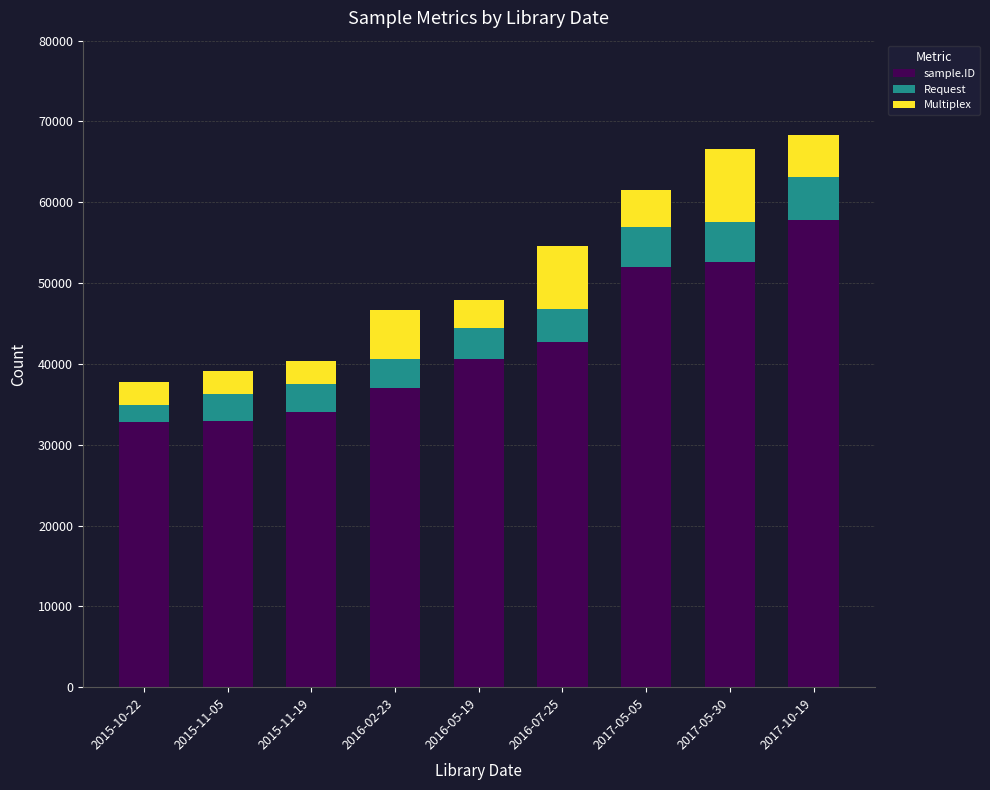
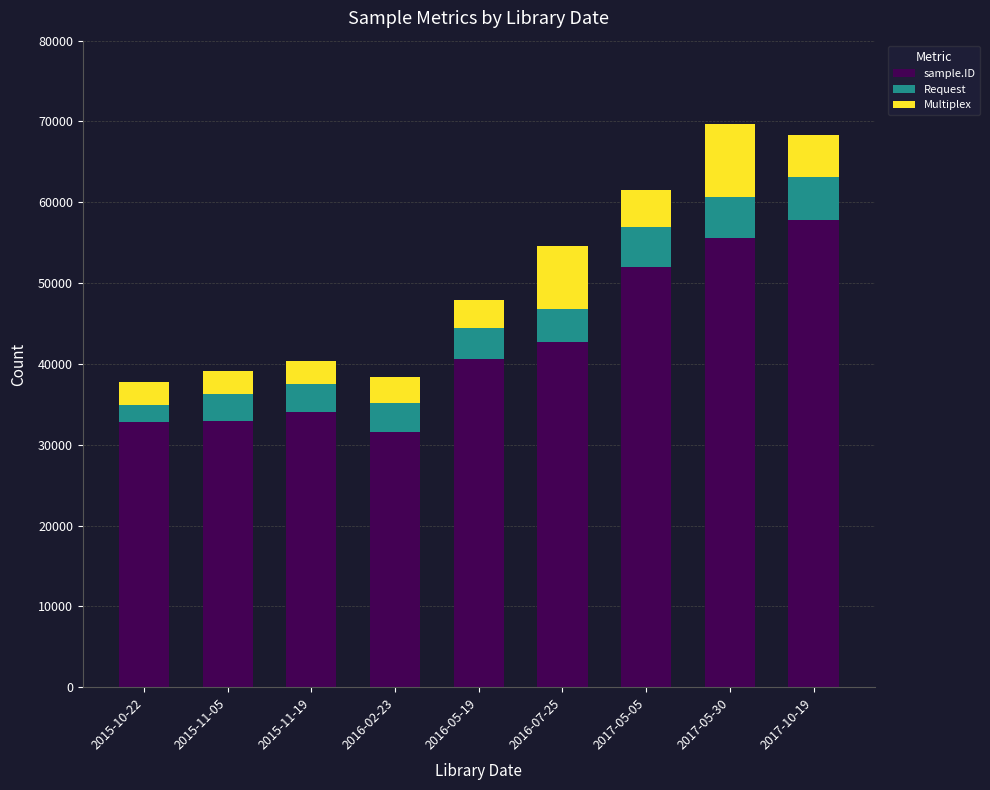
  {
    "sample.ID": {
      "2015-10-22": 33000,
      "2015-11-05": 33000,
      "2015-11-19": 34000,
-     "2016-02-23": 37000,
+     "2016-02-23": 32000,
      "2016-05-19": 41000,
      "2016-07-25": 43000,
      "2017-05-05": 52000,
-     "2017-05-30": 53000,
+     "2017-05-30": 56000,
      "2017-10-19": 58000
    },
    "Request": {
      "2015-10-22": 2000,
      "2015-11-05": 3000,
      "2015-11-19": 3000,
      "2016-02-23": 4000,
      "2016-05-19": 4000,
      "2016-07-25": 4000,
      "2017-05-05": 5000,
      "2017-05-30": 5000,
      "2017-10-19": 5000
    },
    "Multiplex": {
      "2015-10-22": 3000,
      "2015-11-05": 3000,
      "2015-11-19": 3000,
-     "2016-02-23": 6000,
+     "2016-02-23": 3000,
      "2016-05-19": 3000,
      "2016-07-25": 8000,
      "2017-05-05": 5000,
      "2017-05-30": 9000,
      "2017-10-19": 5000
    }
  }
